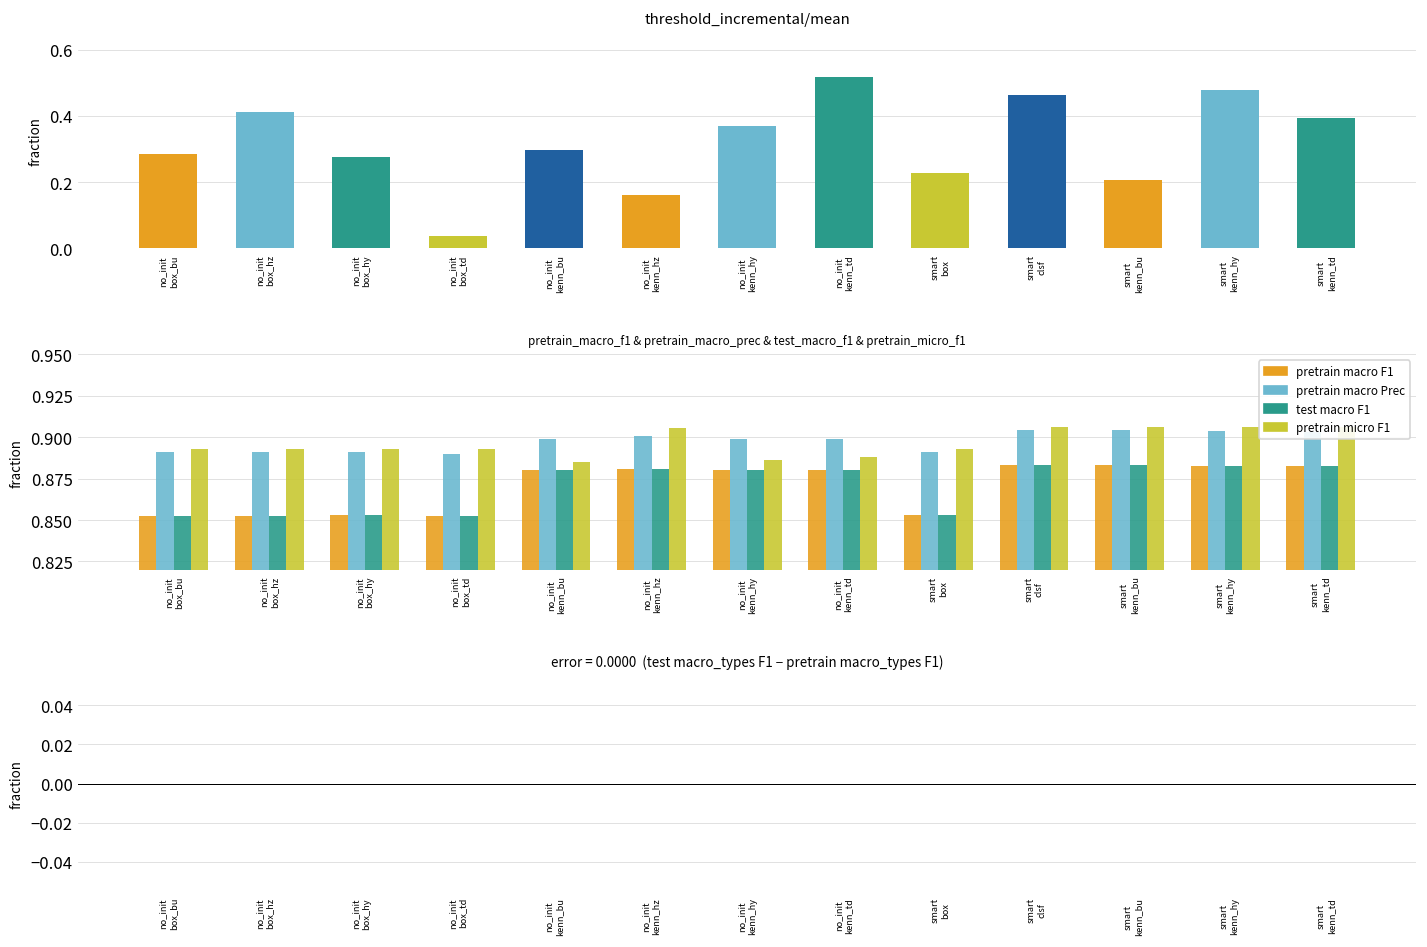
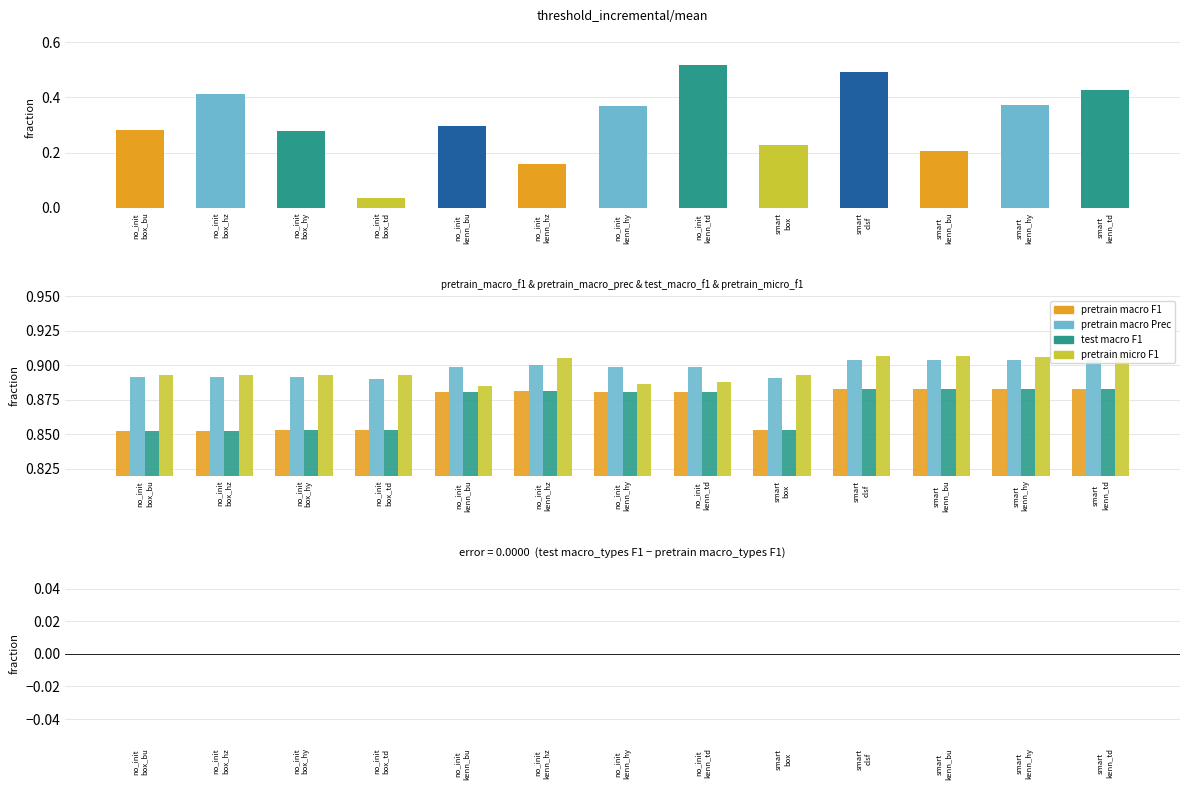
  {
    "threshold_incremental/mean": {
      "no_init box_bu": 0.28,
      "no_init box_hz": 0.41,
      "no_init box_hy": 0.28,
      "no_init box_td": 0.04,
      "no_init kenn_bu": 0.30,
      "no_init kenn_hz": 0.16,
      "no_init kenn_hy": 0.37,
      "no_init kenn_td": 0.52,
      "smart box": 0.23,
-     "smart clsf": 0.46,
+     "smart clsf": 0.49,
      "smart kenn_bu": 0.21,
-     "smart kenn_hy": 0.48,
-     "smart kenn_td": 0.39
+     "smart kenn_hy": 0.37,
+     "smart kenn_td": 0.43
    },
    "error = 0.0000 (test macro_types F1 − pretrain macro_types F1)": {
      "no_init box_bu": 0.000,
      "no_init box_hz": 0.000,
      "no_init box_hy": 0.000,
      "no_init box_td": 0.000,
      "no_init kenn_bu": 0.000,
      "no_init kenn_hz": 0.000,
      "no_init kenn_hy": 0.000,
      "no_init kenn_td": 0.000,
      "smart box": 0.000,
      "smart clsf": 0.000,
      "smart kenn_bu": 0.000,
      "smart kenn_hy": 0.000,
      "smart kenn_td": 0.000
    }
  }
